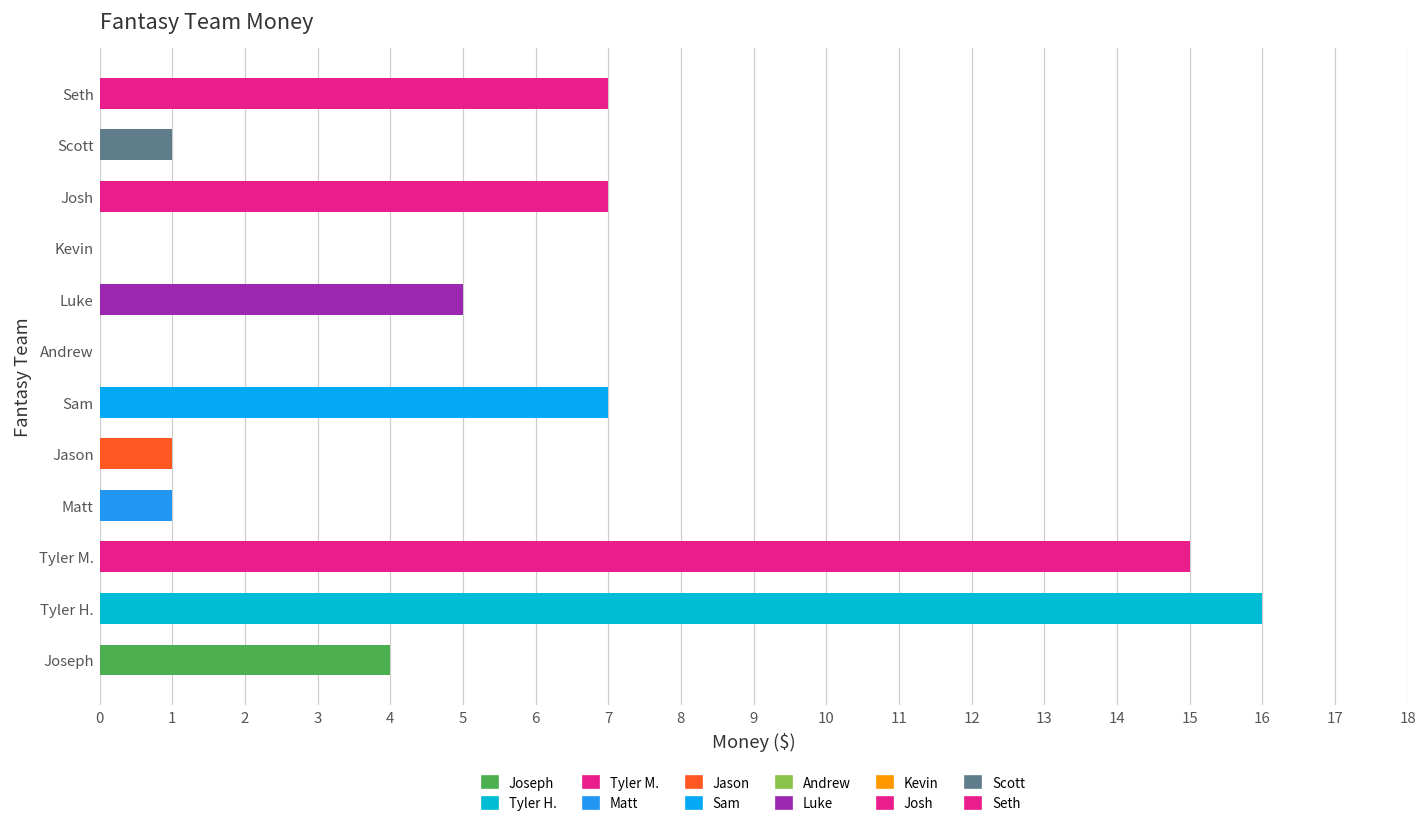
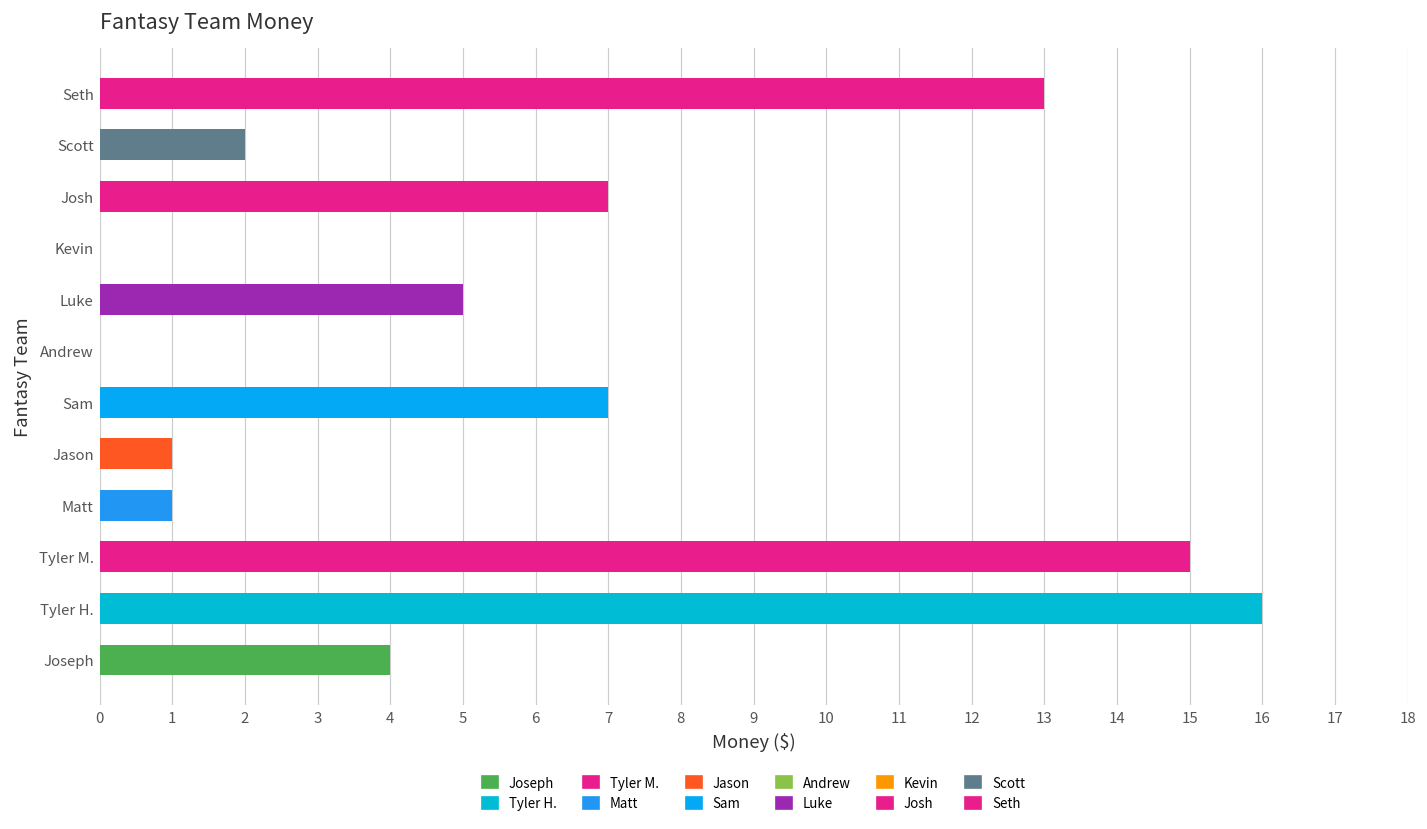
  {
-   "Seth": 7,
-   "Scott": 1,
+   "Seth": 13,
+   "Scott": 2,
    "Josh": 7,
    "Kevin": 0,
    "Luke": 5,
    "Andrew": 0,
    "Sam": 7,
    "Jason": 1,
    "Matt": 1,
    "Tyler M.": 15,
    "Tyler H.": 16,
    "Joseph": 4
  }
